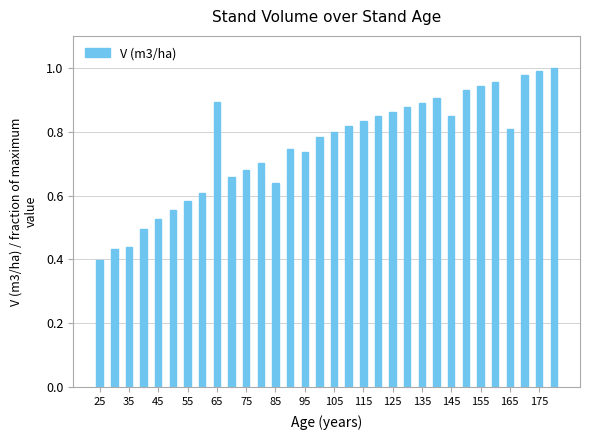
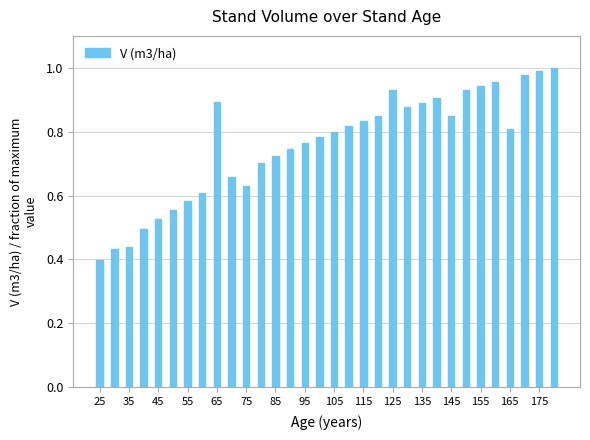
  {
    "25": 0.40,
    "35": 0.44,
    "45": 0.53,
    "55": 0.58,
    "65": 0.89,
-   "75": 0.68,
-   "85": 0.64,
-   "95": 0.74,
+   "75": 0.63,
+   "85": 0.72,
+   "95": 0.76,
    "105": 0.80,
    "115": 0.83,
-   "125": 0.86,
+   "125": 0.93,
    "135": 0.89,
    "145": 0.85,
    "155": 0.94,
    "165": 0.81,
    "175": 0.99
  }
